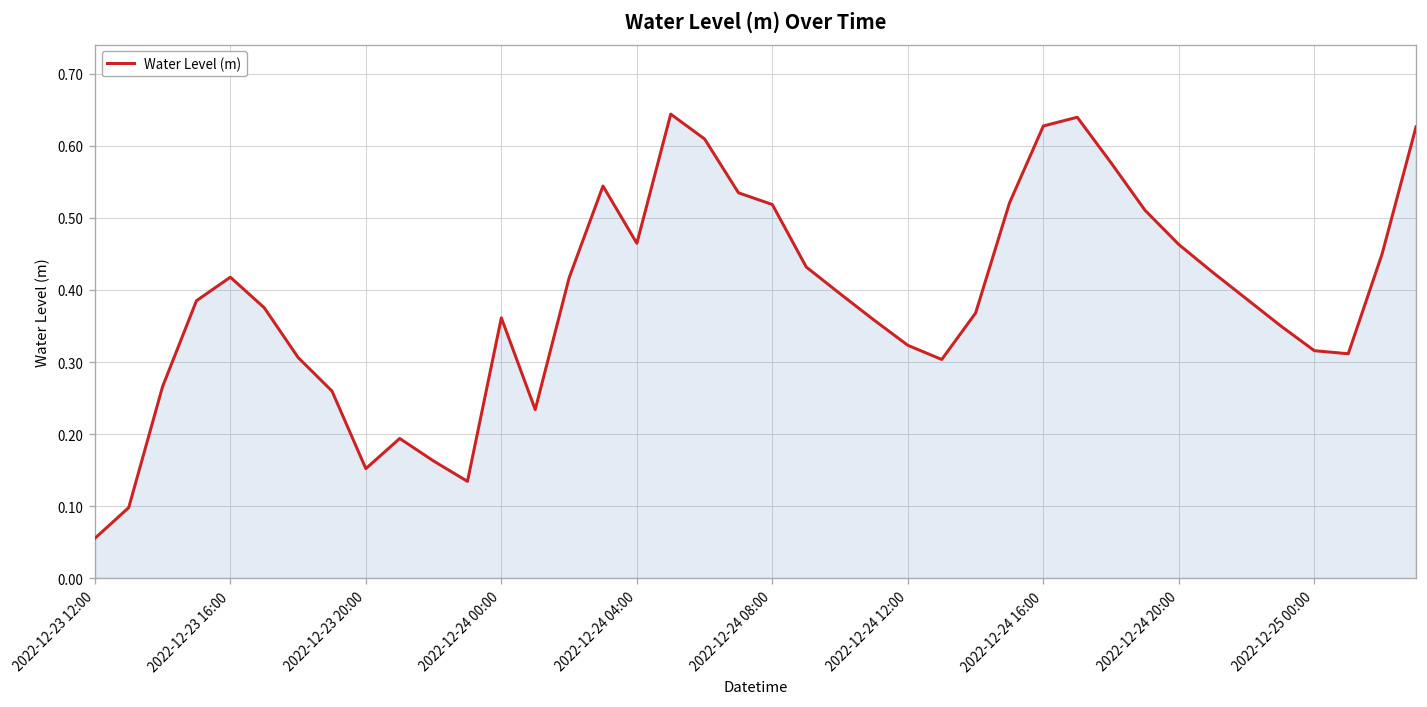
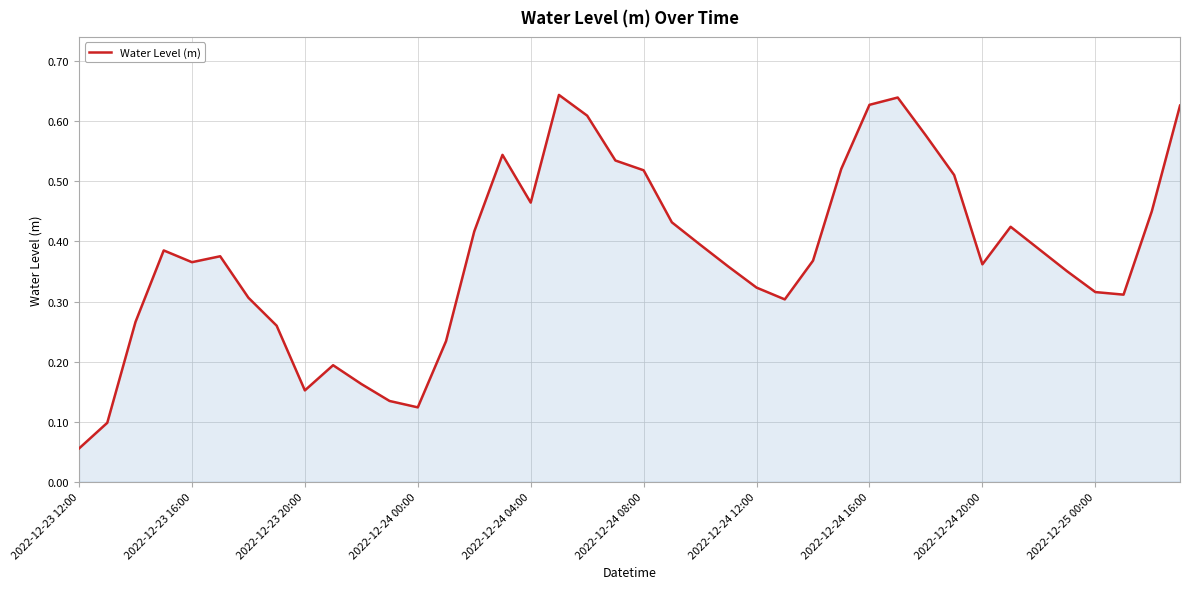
  {
    "2022-12-23 12:00": 0.06,
-   "2022-12-23 16:00": 0.42,
+   "2022-12-23 16:00": 0.37,
    "2022-12-23 20:00": 0.15,
-   "2022-12-24 00:00": 0.36,
+   "2022-12-24 00:00": 0.12,
    "2022-12-24 04:00": 0.46,
    "2022-12-24 08:00": 0.52,
    "2022-12-24 12:00": 0.32,
    "2022-12-24 16:00": 0.63,
-   "2022-12-24 20:00": 0.46,
+   "2022-12-24 20:00": 0.36,
    "2022-12-25 00:00": 0.32
  }
